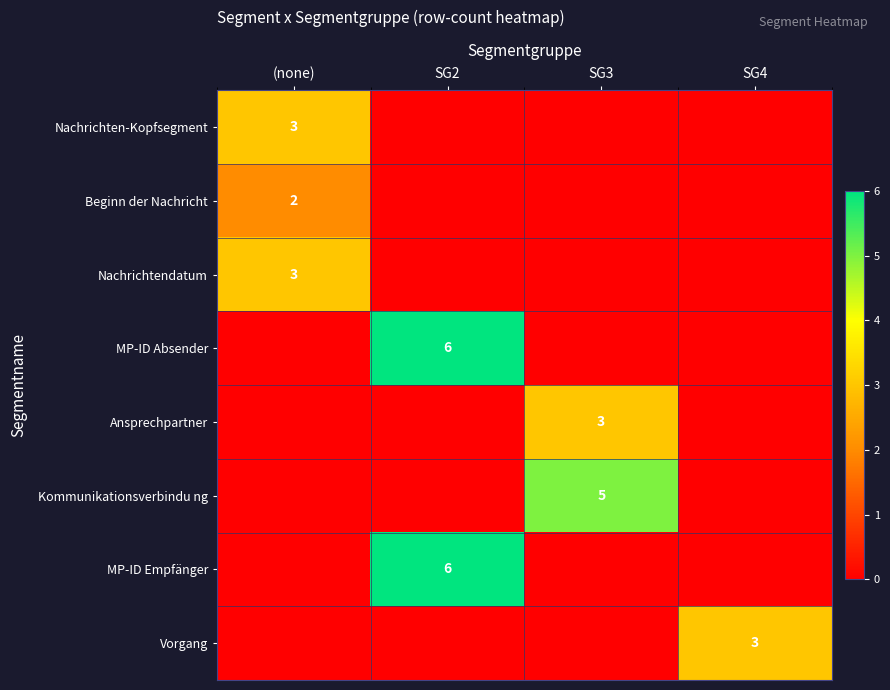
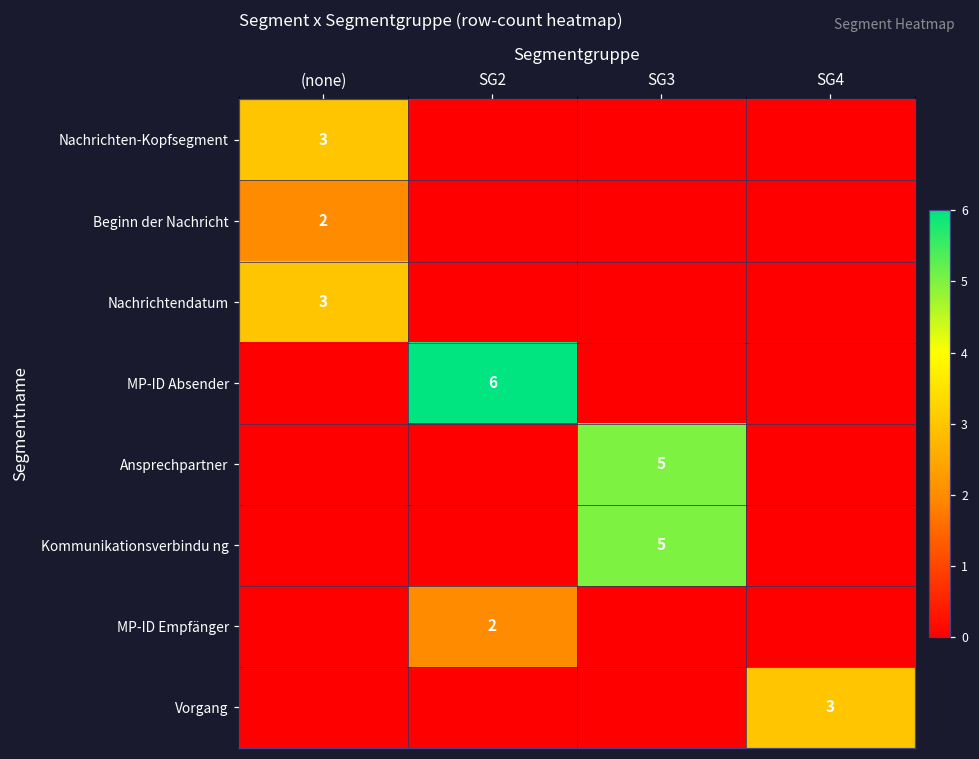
  {
    "Nachrichten-Kopfsegment": {
      "(none)": 3
    },
    "Beginn der Nachricht": {
      "(none)": 2
    },
    "Nachrichtendatum": {
      "(none)": 3
    },
    "MP-ID Absender": {
      "SG2": 6
    },
    "Ansprechpartner": {
-     "SG3": 3
+     "SG3": 5
    },
    "Kommunikationsverbindu ng": {
      "SG3": 5
    },
    "MP-ID Empfänger": {
-     "SG2": 6
+     "SG2": 2
    },
    "Vorgang": {
      "SG4": 3
    }
  }
